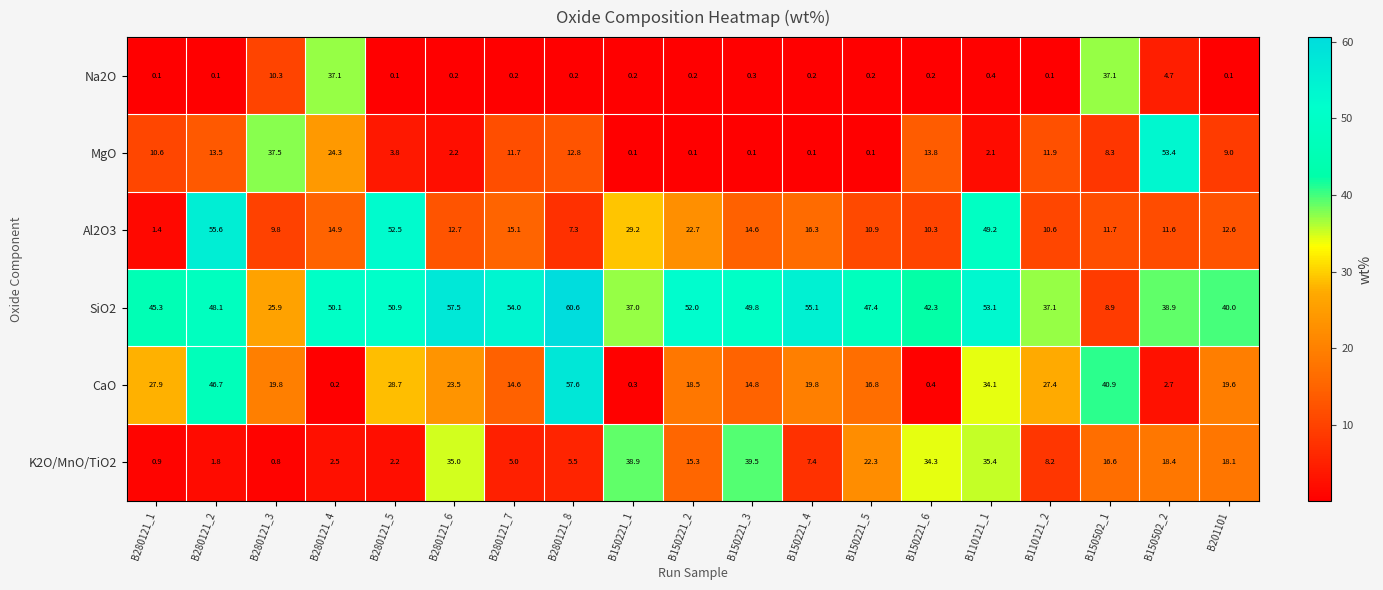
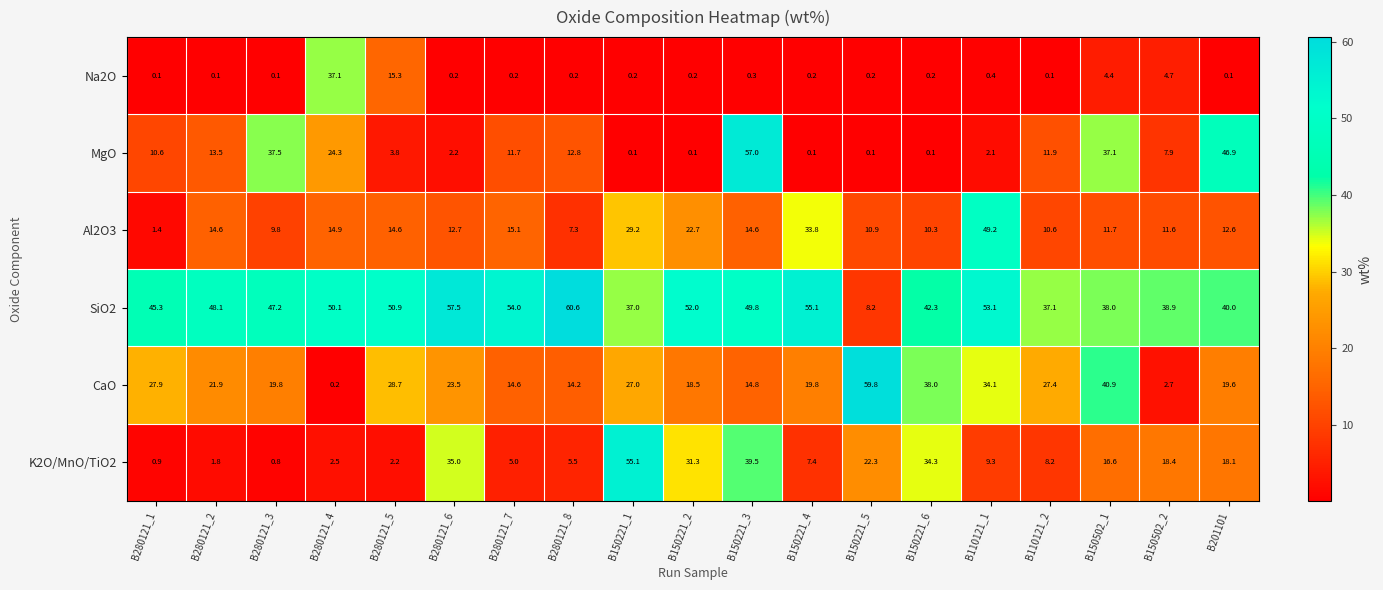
  {
    "Na2O": {
      "B280121_1": 0.1,
      "B280121_2": 0.1,
-     "B280121_3": 10.3,
+     "B280121_3": 0.1,
      "B280121_4": 37.1,
-     "B280121_5": 0.1,
+     "B280121_5": 15.3,
      "B280121_6": 0.2,
      "B280121_7": 0.2,
      "B280121_8": 0.2,
      "B150221_1": 0.2,
      "B150221_2": 0.2,
      "B150221_3": 0.3,
      "B150221_4": 0.2,
      "B150221_5": 0.2,
      "B150221_6": 0.2,
      "B110121_1": 0.4,
      "B110121_2": 0.1,
-     "B150502_1": 37.1,
+     "B150502_1": 4.4,
      "B150502_2": 4.7,
      "B201101": 0.1
    },
    "MgO": {
      "B280121_1": 10.6,
      "B280121_2": 13.5,
      "B280121_3": 37.5,
      "B280121_4": 24.3,
      "B280121_5": 3.8,
      "B280121_6": 2.2,
      "B280121_7": 11.7,
      "B280121_8": 12.8,
      "B150221_1": 0.1,
      "B150221_2": 0.1,
-     "B150221_3": 0.1,
+     "B150221_3": 57.0,
      "B150221_4": 0.1,
      "B150221_5": 0.1,
-     "B150221_6": 13.8,
+     "B150221_6": 0.1,
      "B110121_1": 2.1,
      "B110121_2": 11.9,
-     "B150502_1": 8.3,
-     "B150502_2": 53.4,
-     "B201101": 9.0
+     "B150502_1": 37.1,
+     "B150502_2": 7.9,
+     "B201101": 46.9
    },
    "Al2O3": {
      "B280121_1": 1.4,
-     "B280121_2": 55.6,
+     "B280121_2": 14.6,
      "B280121_3": 9.8,
      "B280121_4": 14.9,
-     "B280121_5": 52.5,
+     "B280121_5": 14.6,
      "B280121_6": 12.7,
      "B280121_7": 15.1,
      "B280121_8": 7.3,
      "B150221_1": 29.2,
      "B150221_2": 22.7,
      "B150221_3": 14.6,
-     "B150221_4": 16.3,
+     "B150221_4": 33.8,
      "B150221_5": 10.9,
      "B150221_6": 10.3,
      "B110121_1": 49.2,
      "B110121_2": 10.6,
      "B150502_1": 11.7,
      "B150502_2": 11.6,
      "B201101": 12.6
    },
    "SiO2": {
      "B280121_1": 45.3,
      "B280121_2": 48.1,
-     "B280121_3": 25.9,
+     "B280121_3": 47.2,
      "B280121_4": 50.1,
      "B280121_5": 50.9,
      "B280121_6": 57.5,
      "B280121_7": 54.0,
      "B280121_8": 60.6,
      "B150221_1": 37.0,
      "B150221_2": 52.0,
      "B150221_3": 49.8,
      "B150221_4": 55.1,
-     "B150221_5": 47.4,
+     "B150221_5": 8.2,
      "B150221_6": 42.3,
      "B110121_1": 53.1,
      "B110121_2": 37.1,
-     "B150502_1": 8.9,
+     "B150502_1": 38.0,
      "B150502_2": 38.9,
      "B201101": 40.0
    },
    "CaO": {
      "B280121_1": 27.9,
-     "B280121_2": 46.7,
+     "B280121_2": 21.9,
      "B280121_3": 19.8,
      "B280121_4": 0.2,
      "B280121_5": 28.7,
      "B280121_6": 23.5,
      "B280121_7": 14.6,
-     "B280121_8": 57.6,
-     "B150221_1": 0.3,
+     "B280121_8": 14.2,
+     "B150221_1": 27.0,
      "B150221_2": 18.5,
      "B150221_3": 14.8,
      "B150221_4": 19.8,
-     "B150221_5": 16.8,
-     "B150221_6": 0.4,
+     "B150221_5": 59.8,
+     "B150221_6": 38.0,
      "B110121_1": 34.1,
      "B110121_2": 27.4,
      "B150502_1": 40.9,
      "B150502_2": 2.7,
      "B201101": 19.6
    },
    "K2O/MnO/TiO2": {
      "B280121_1": 0.9,
      "B280121_2": 1.8,
      "B280121_3": 0.8,
      "B280121_4": 2.5,
      "B280121_5": 2.2,
      "B280121_6": 35.0,
      "B280121_7": 5.0,
      "B280121_8": 5.5,
-     "B150221_1": 38.9,
-     "B150221_2": 15.3,
+     "B150221_1": 55.1,
+     "B150221_2": 31.3,
      "B150221_3": 39.5,
      "B150221_4": 7.4,
      "B150221_5": 22.3,
      "B150221_6": 34.3,
-     "B110121_1": 35.4,
+     "B110121_1": 9.3,
      "B110121_2": 8.2,
      "B150502_1": 16.6,
      "B150502_2": 18.4,
      "B201101": 18.1
    }
  }
